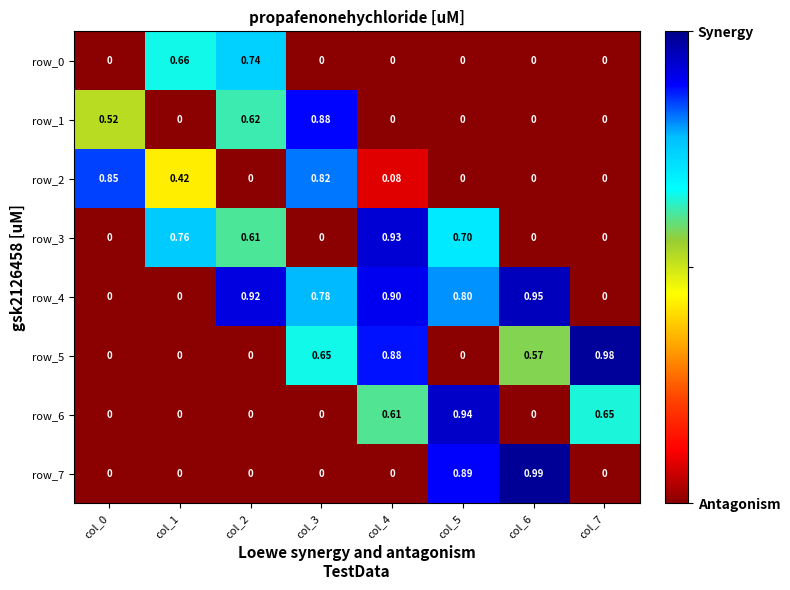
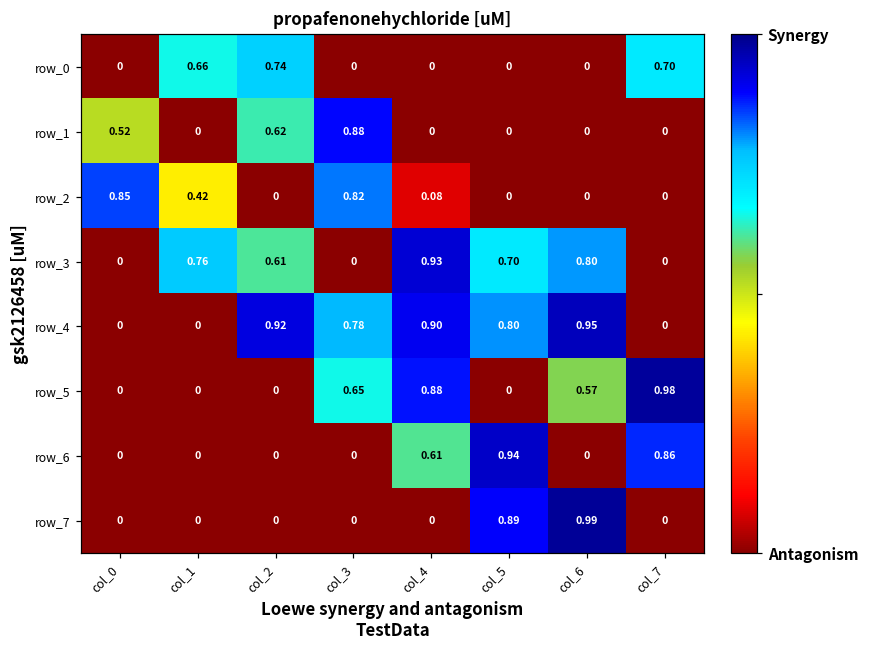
  {
    "row_0": {
      "col_0": 0,
      "col_1": 0.66,
      "col_2": 0.74,
      "col_3": 0,
      "col_4": 0,
      "col_5": 0,
      "col_6": 0,
-     "col_7": 0
+     "col_7": 0.70
    },
    "row_1": {
      "col_0": 0.52,
      "col_1": 0,
      "col_2": 0.62,
      "col_3": 0.88,
      "col_4": 0,
      "col_5": 0,
      "col_6": 0,
      "col_7": 0
    },
    "row_2": {
      "col_0": 0.85,
      "col_1": 0.42,
      "col_2": 0,
      "col_3": 0.82,
      "col_4": 0.08,
      "col_5": 0,
      "col_6": 0,
      "col_7": 0
    },
    "row_3": {
      "col_0": 0,
      "col_1": 0.76,
      "col_2": 0.61,
      "col_3": 0,
      "col_4": 0.93,
      "col_5": 0.70,
-     "col_6": 0,
+     "col_6": 0.80,
      "col_7": 0
    },
    "row_4": {
      "col_0": 0,
      "col_1": 0,
      "col_2": 0.92,
      "col_3": 0.78,
      "col_4": 0.90,
      "col_5": 0.80,
      "col_6": 0.95,
      "col_7": 0
    },
    "row_5": {
      "col_0": 0,
      "col_1": 0,
      "col_2": 0,
      "col_3": 0.65,
      "col_4": 0.88,
      "col_5": 0,
      "col_6": 0.57,
      "col_7": 0.98
    },
    "row_6": {
      "col_0": 0,
      "col_1": 0,
      "col_2": 0,
      "col_3": 0,
      "col_4": 0.61,
      "col_5": 0.94,
      "col_6": 0,
-     "col_7": 0.65
+     "col_7": 0.86
    },
    "row_7": {
      "col_0": 0,
      "col_1": 0,
      "col_2": 0,
      "col_3": 0,
      "col_4": 0,
      "col_5": 0.89,
      "col_6": 0.99,
      "col_7": 0
    }
  }
